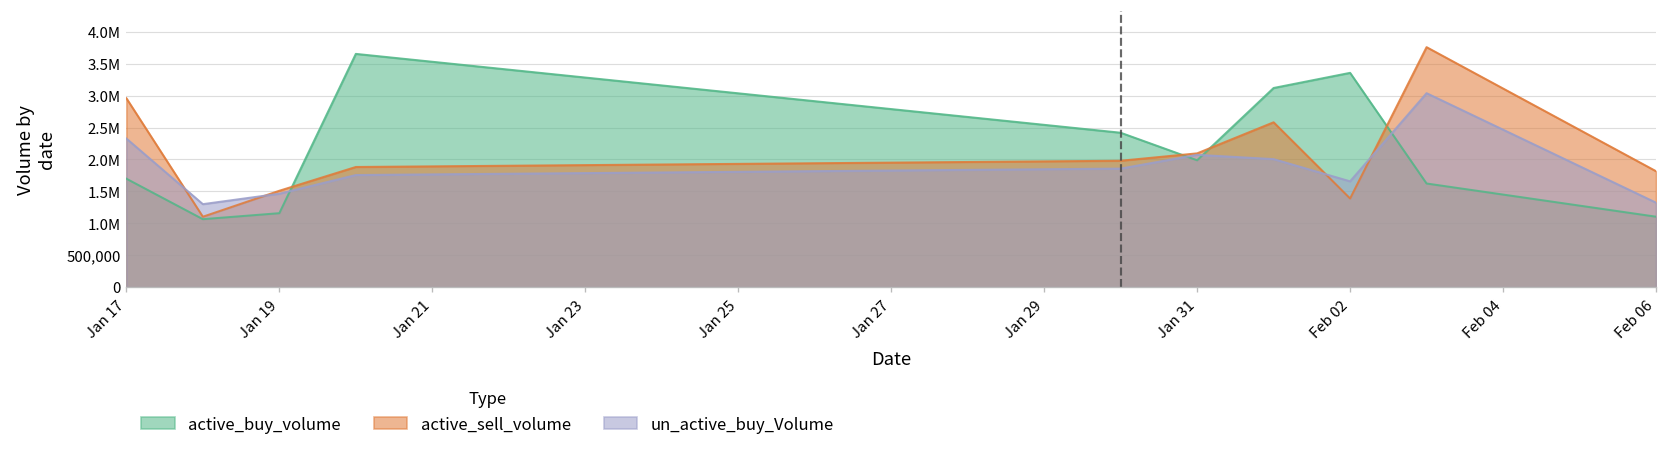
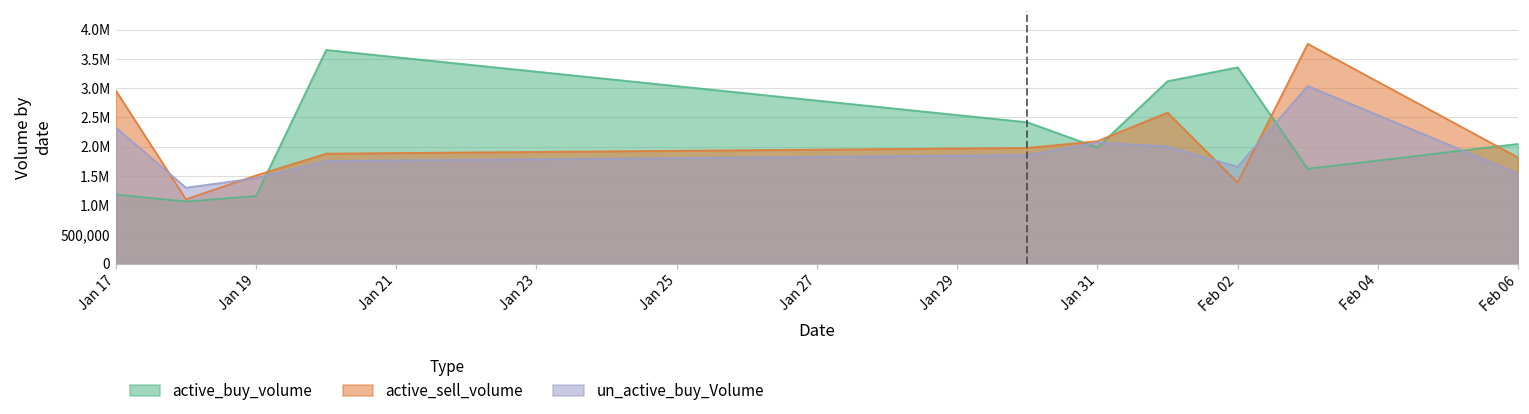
  {
    "active_buy_volume": {
-     "Jan 17": "1,700,000",
+     "Jan 17": "1,200,000",
      "Jan 19": "1,200,000",
      "Jan 31": "2,000,000",
      "Feb 02": "3,400,000",
-     "Feb 06": "1,100,000"
+     "Feb 06": "2,000,000"
    },
    "active_sell_volume": {
      "Jan 17": "3,000,000",
      "Feb 02": "1,400,000",
      "Feb 06": "1,800,000"
    },
    "un_active_buy_Volume": {
      "Jan 17": "2,300,000",
      "Feb 02": "1,700,000",
-     "Feb 06": "1,300,000"
+     "Feb 06": "1,500,000"
    }
  }
